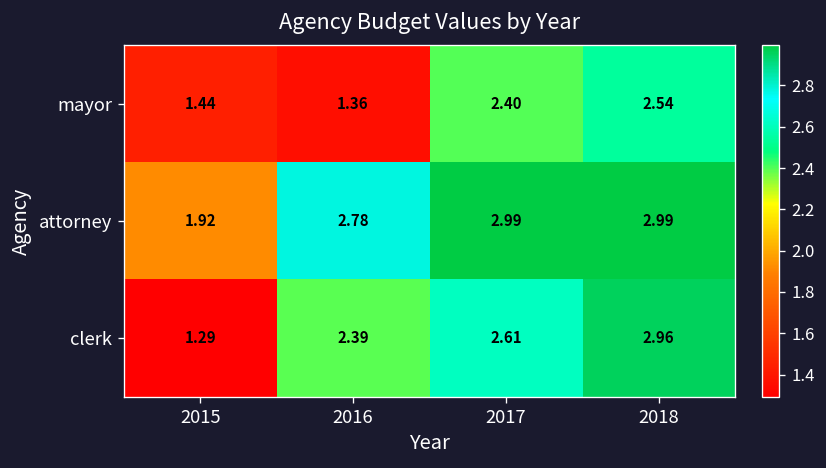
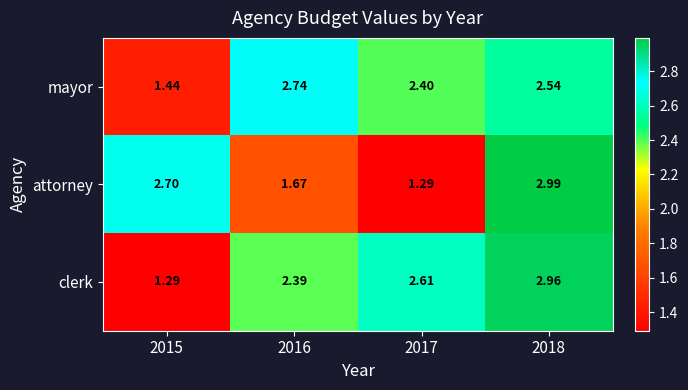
  {
    "mayor": {
      "2015": 1.44,
-     "2016": 1.36,
+     "2016": 2.74,
      "2017": 2.40,
      "2018": 2.54
    },
    "attorney": {
-     "2015": 1.92,
-     "2016": 2.78,
-     "2017": 2.99,
+     "2015": 2.70,
+     "2016": 1.67,
+     "2017": 1.29,
      "2018": 2.99
    },
    "clerk": {
      "2015": 1.29,
      "2016": 2.39,
      "2017": 2.61,
      "2018": 2.96
    }
  }
